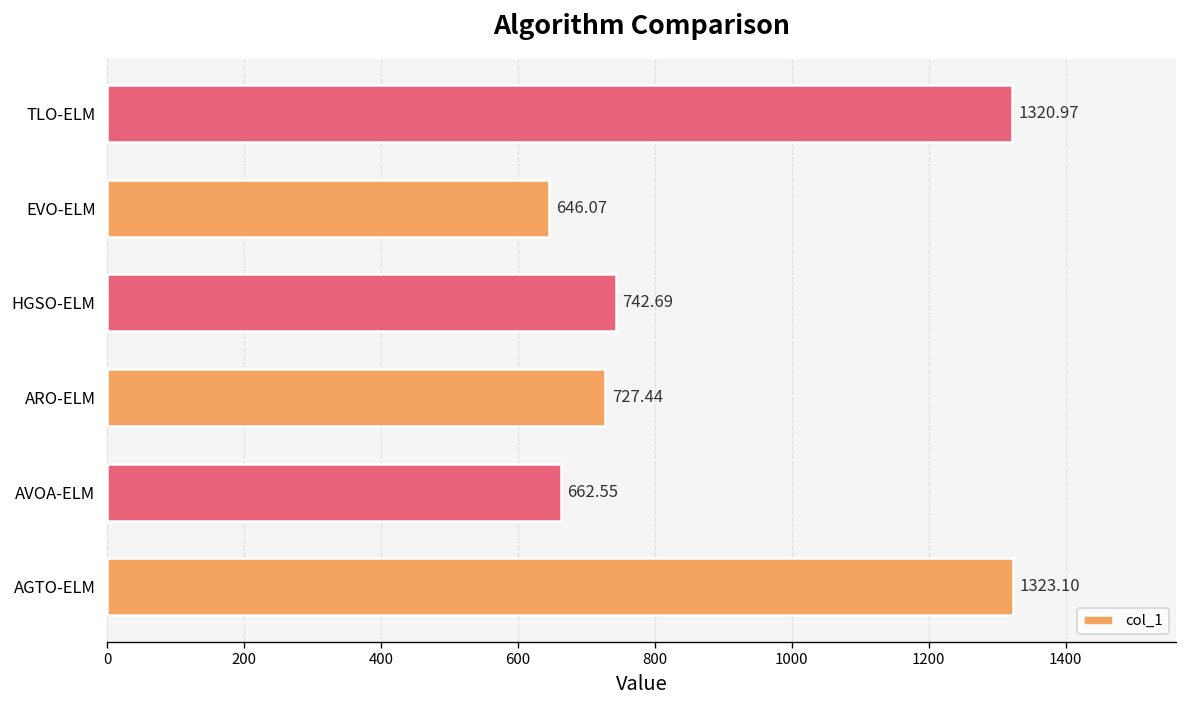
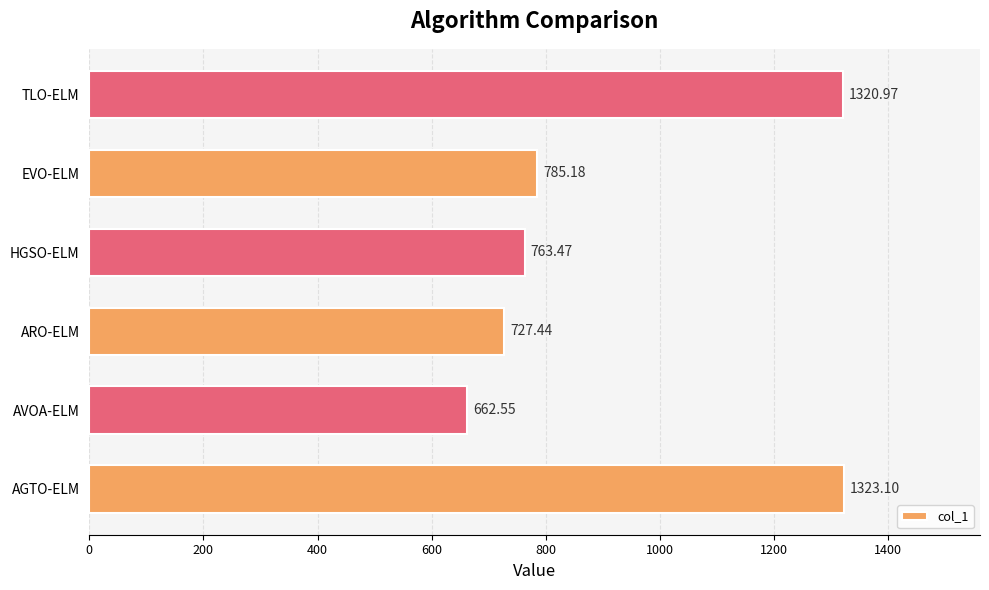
  {
    "TLO-ELM": 1320.97,
-   "EVO-ELM": 646.07,
-   "HGSO-ELM": 742.69,
+   "EVO-ELM": 785.18,
+   "HGSO-ELM": 763.47,
    "ARO-ELM": 727.44,
    "AVOA-ELM": 662.55,
    "AGTO-ELM": 1323.10
  }
